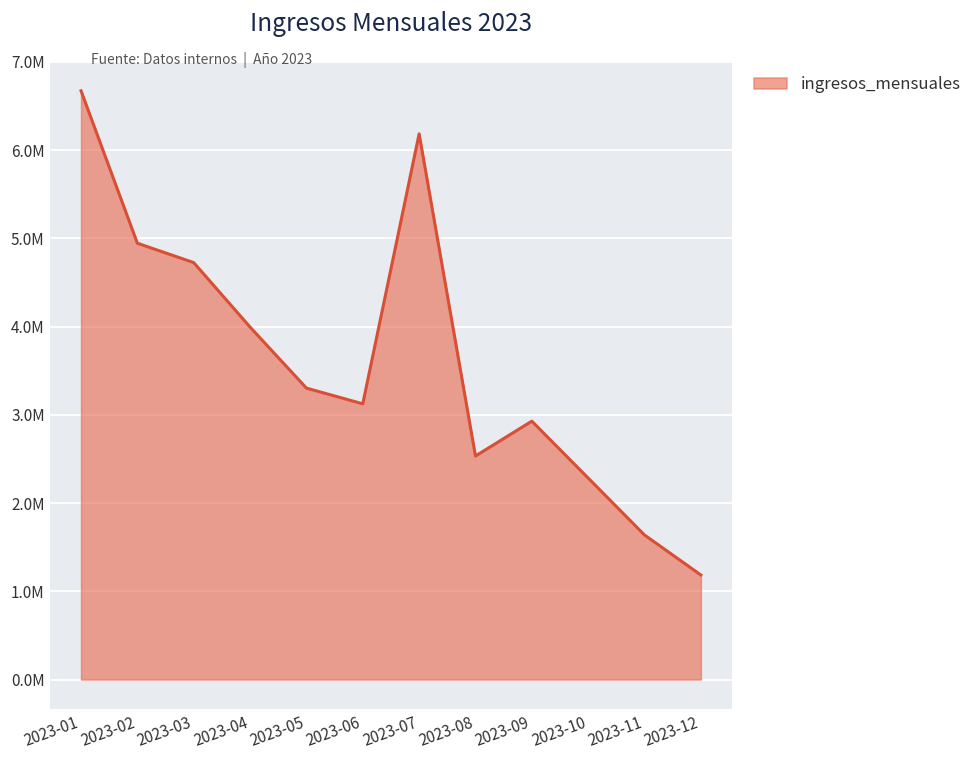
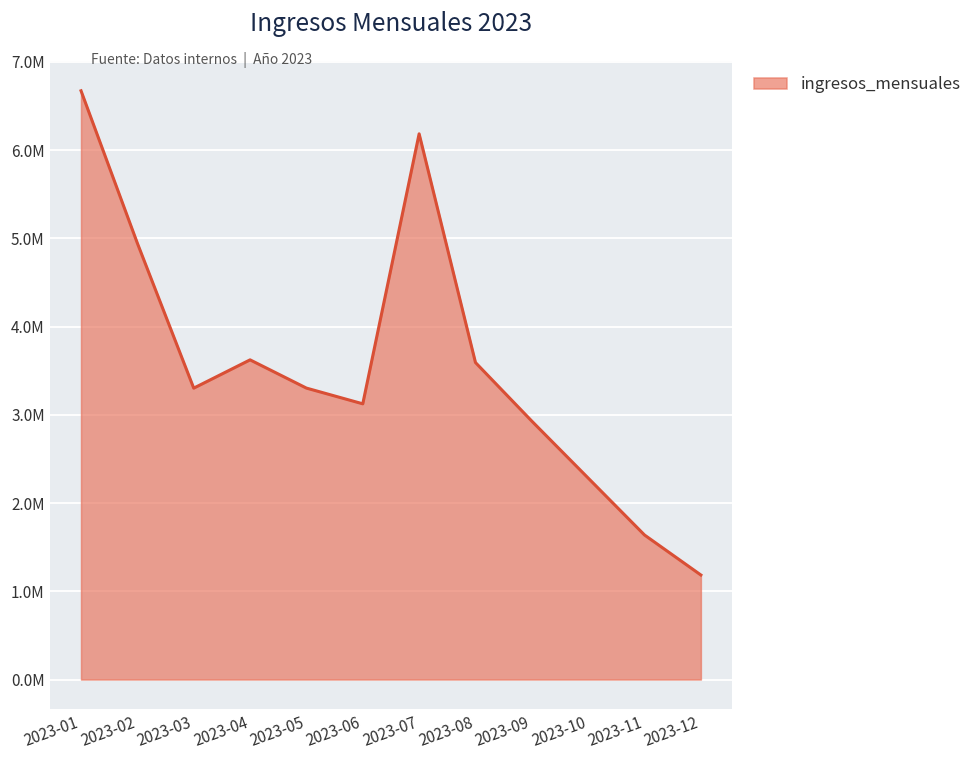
  {
    "2023-01": 6700000,
    "2023-02": 4900000,
-   "2023-03": 4700000,
-   "2023-04": 4000000,
+   "2023-03": 3300000,
+   "2023-04": 3600000,
    "2023-05": 3300000,
    "2023-06": 3100000,
    "2023-07": 6200000,
-   "2023-08": 2500000,
+   "2023-08": 3600000,
    "2023-09": 2900000,
    "2023-10": 2300000,
    "2023-11": 1600000,
    "2023-12": 1200000
  }
